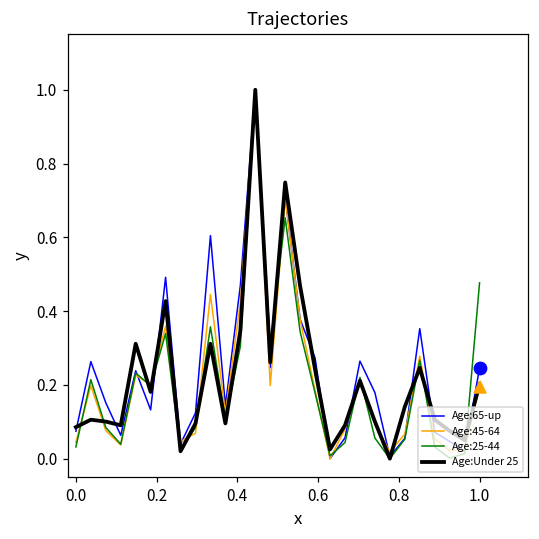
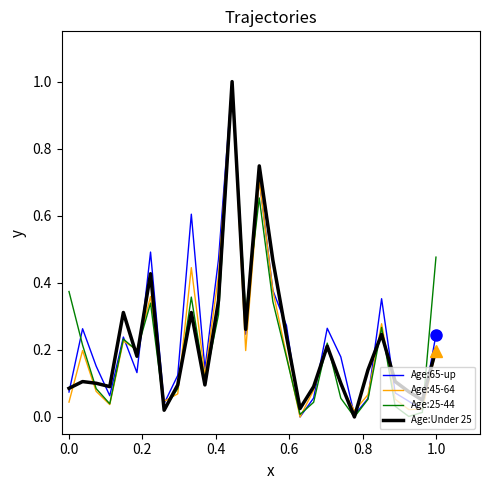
  {
    "Age:25-44": {
-     "0.0": 0.03,
+     "0.0": 0.37,
      "1.0": 0.48
    },
    "Age:Under 25": {
      "0.0": 0.09
    }
  }
